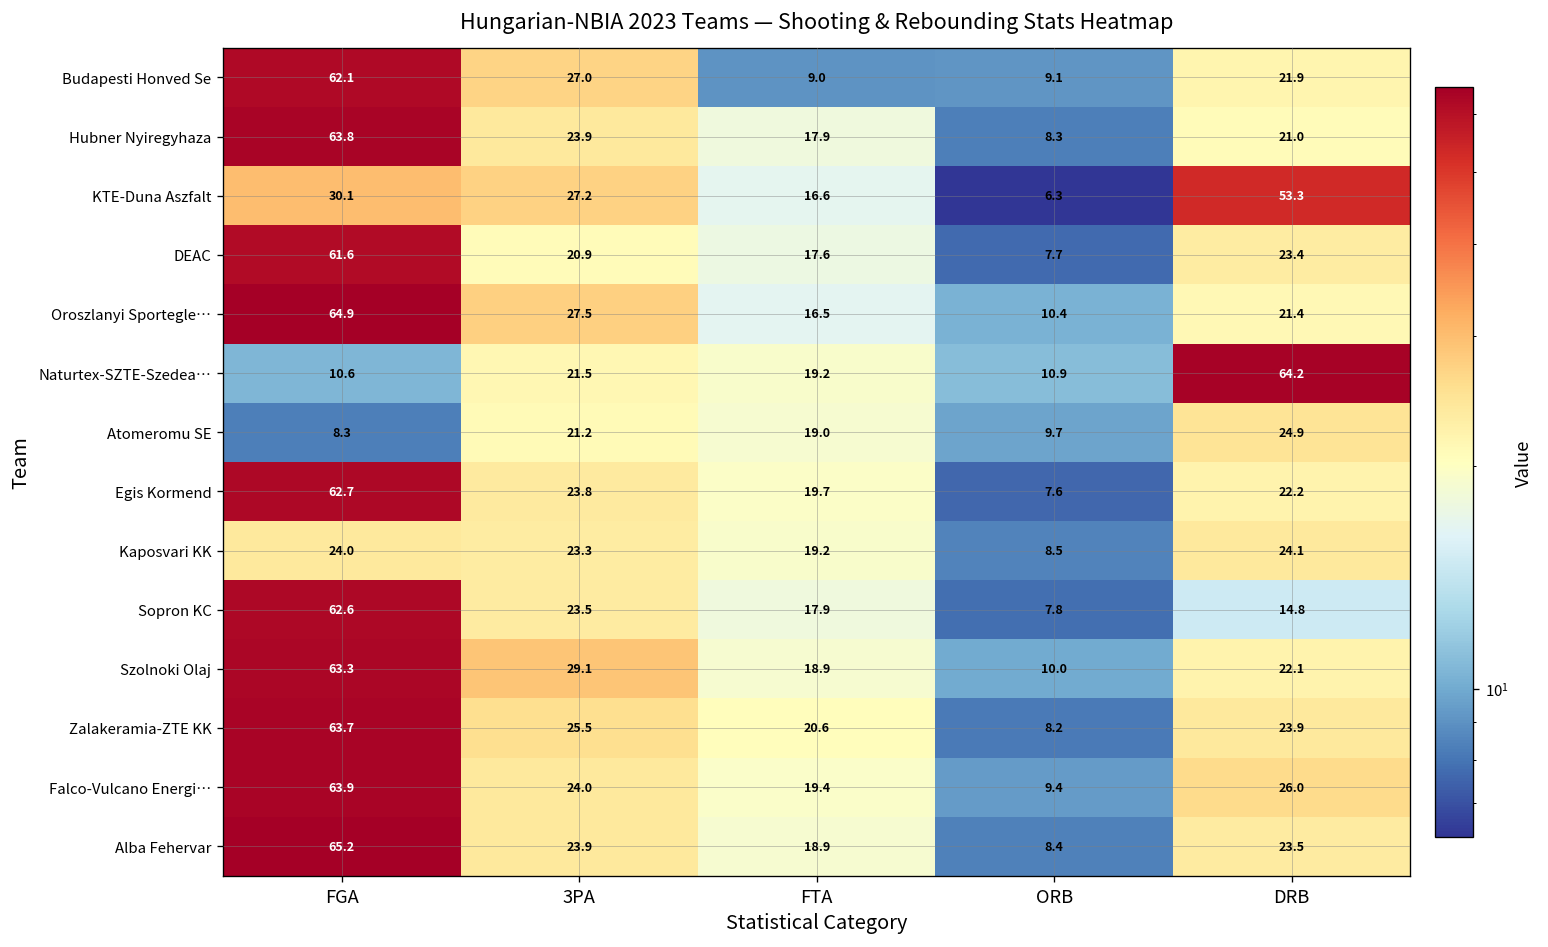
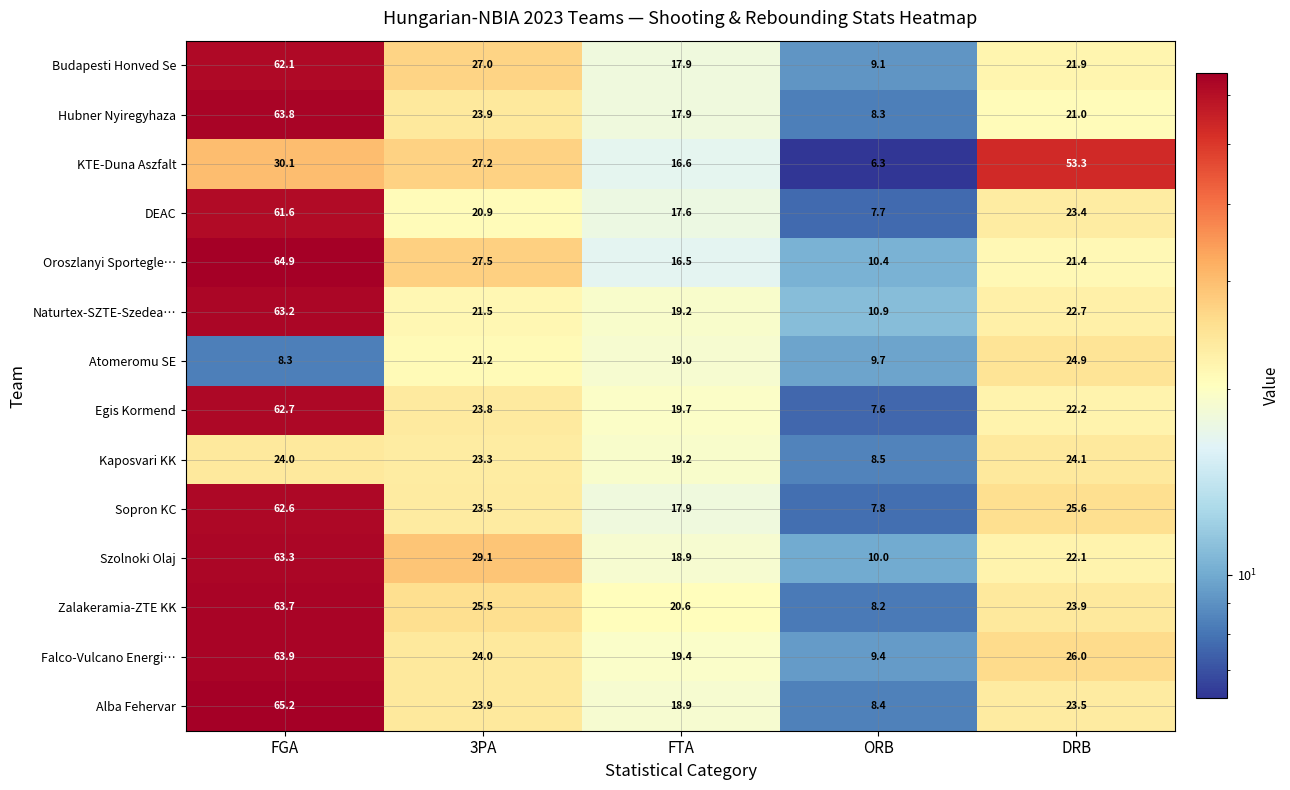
  {
    "Budapesti Honved Se": {
      "FGA": 62.1,
      "3PA": 27.0,
-     "FTA": 9.0,
+     "FTA": 17.9,
      "ORB": 9.1,
      "DRB": 21.9
    },
    "Hubner Nyiregyhaza": {
      "FGA": 63.8,
      "3PA": 23.9,
      "FTA": 17.9,
      "ORB": 8.3,
      "DRB": 21.0
    },
    "KTE-Duna Aszfalt": {
      "FGA": 30.1,
      "3PA": 27.2,
      "FTA": 16.6,
      "ORB": 6.3,
      "DRB": 53.3
    },
    "DEAC": {
      "FGA": 61.6,
      "3PA": 20.9,
      "FTA": 17.6,
      "ORB": 7.7,
      "DRB": 23.4
    },
    "Oroszlanyi Sportegle…": {
      "FGA": 64.9,
      "3PA": 27.5,
      "FTA": 16.5,
      "ORB": 10.4,
      "DRB": 21.4
    },
    "Naturtex-SZTE-Szedea…": {
-     "FGA": 10.6,
+     "FGA": 63.2,
      "3PA": 21.5,
      "FTA": 19.2,
      "ORB": 10.9,
-     "DRB": 64.2
+     "DRB": 22.7
    },
    "Atomeromu SE": {
      "FGA": 8.3,
      "3PA": 21.2,
      "FTA": 19.0,
      "ORB": 9.7,
      "DRB": 24.9
    },
    "Egis Kormend": {
      "FGA": 62.7,
      "3PA": 23.8,
      "FTA": 19.7,
      "ORB": 7.6,
      "DRB": 22.2
    },
    "Kaposvari KK": {
      "FGA": 24.0,
      "3PA": 23.3,
      "FTA": 19.2,
      "ORB": 8.5,
      "DRB": 24.1
    },
    "Sopron KC": {
      "FGA": 62.6,
      "3PA": 23.5,
      "FTA": 17.9,
      "ORB": 7.8,
-     "DRB": 14.8
+     "DRB": 25.6
    },
    "Szolnoki Olaj": {
      "FGA": 63.3,
      "3PA": 29.1,
      "FTA": 18.9,
      "ORB": 10.0,
      "DRB": 22.1
    },
    "Zalakeramia-ZTE KK": {
      "FGA": 63.7,
      "3PA": 25.5,
      "FTA": 20.6,
      "ORB": 8.2,
      "DRB": 23.9
    },
    "Falco-Vulcano Energi…": {
      "FGA": 63.9,
      "3PA": 24.0,
      "FTA": 19.4,
      "ORB": 9.4,
      "DRB": 26.0
    },
    "Alba Fehervar": {
      "FGA": 65.2,
      "3PA": 23.9,
      "FTA": 18.9,
      "ORB": 8.4,
      "DRB": 23.5
    }
  }
